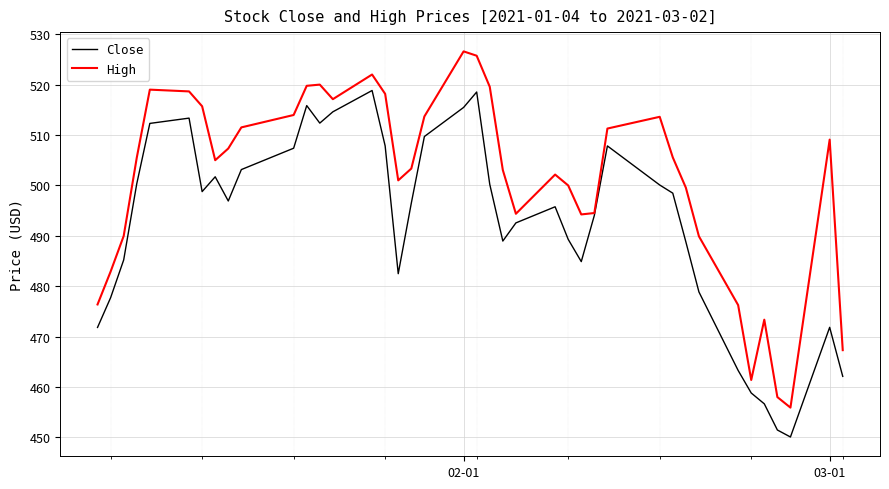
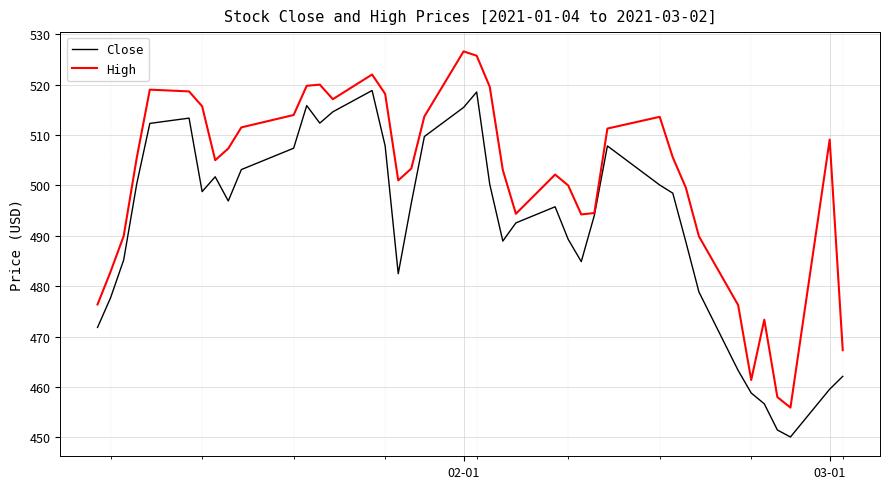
  {
    "Close": {
      "02-01": 515,
-     "03-01": 472
+     "03-01": 460
    },
    "High": {
      "02-01": 527,
      "03-01": 509
    }
  }
